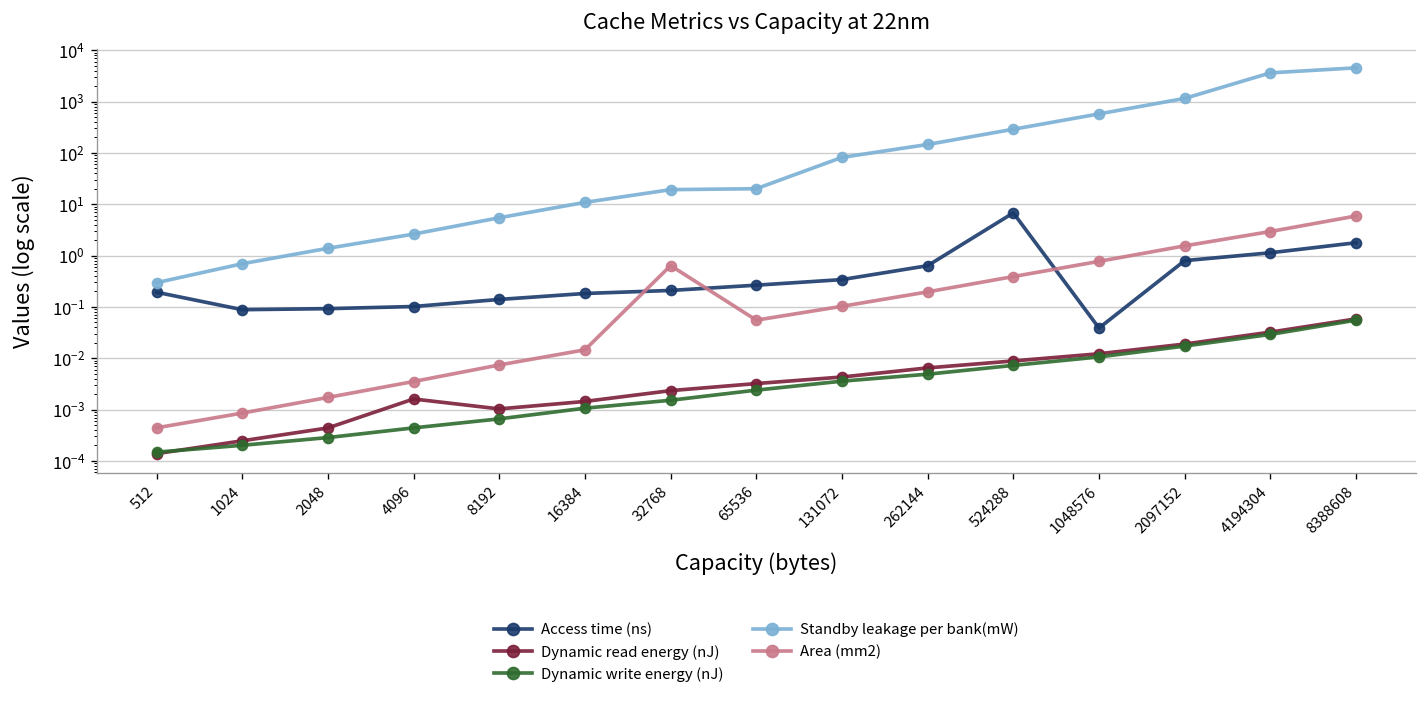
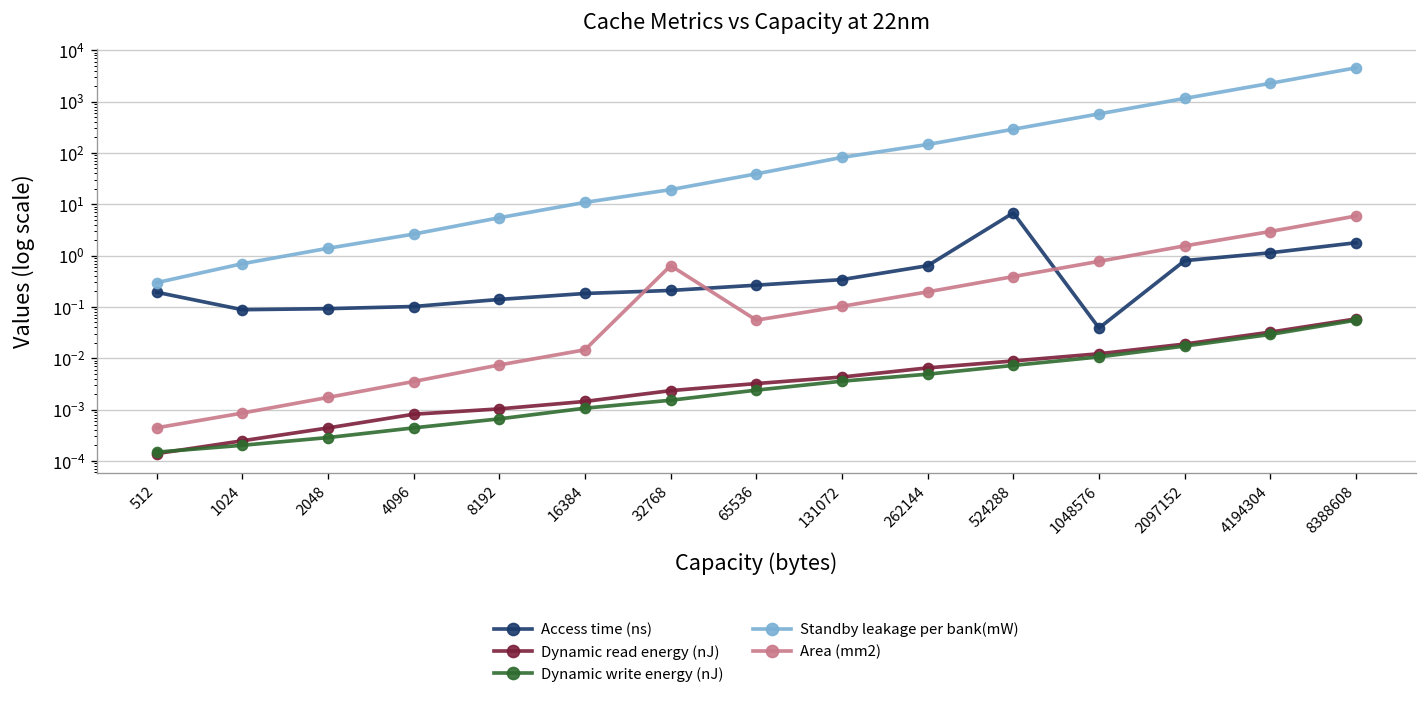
  {
    "Access time (ns)": {
      "512": 0.2,
      "1024": 0.09,
      "2048": 0.09,
      "4096": 0.10,
      "8192": 0.14,
      "16384": 0.18,
      "32768": 0.2,
      "65536": 0.3,
      "131072": 0.3,
      "262144": 0.6,
      "524288": 7,
      "1048576": 0.04,
      "2097152": 0.8,
      "4194304": 1.1,
      "8388608": 1.8
    },
    "Dynamic read energy (nJ)": {
      "1024": 0.0002,
      "2048": 0.0004,
-     "4096": 0.0016,
+     "4096": 0.0008,
      "8192": 0.0010,
      "16384": 0.0014,
      "32768": 0.002,
      "65536": 0.003,
      "131072": 0.004,
      "262144": 0.006,
      "524288": 0.009,
      "1048576": 0.012
    },
    "Dynamic write energy (nJ)": {
      "1024": 0.0002,
      "2048": 0.0003,
      "4096": 0.0004,
      "8192": 0.0007,
      "16384": 0.0011,
      "32768": 0.0015,
      "65536": 0.002,
      "131072": 0.004,
      "262144": 0.005,
      "524288": 0.007,
      "1048576": 0.011
    },
    "Standby leakage per bank(mW)": {
      "512": 0.3,
      "1024": 0.7,
      "2048": 1.4,
      "4096": 3,
      "8192": 5,
      "16384": 11,
      "32768": 20,
-     "65536": 20,
+     "65536": 40,
      "131072": 80,
      "262144": 150,
      "524288": 300,
      "1048576": 600,
      "2097152": 1200,
-     "4194304": 4000,
+     "4194304": 2000,
      "8388608": 5000
    },
    "Area (mm2)": {
      "512": 0.0004,
      "1024": 0.0009,
      "2048": 0.0017,
      "4096": 0.004,
      "8192": 0.007,
      "16384": 0.015,
      "32768": 0.6,
      "65536": 0.06,
      "131072": 0.10,
      "262144": 0.2,
      "524288": 0.4,
      "1048576": 0.8,
      "2097152": 1.5,
      "4194304": 3,
      "8388608": 6
    }
  }
